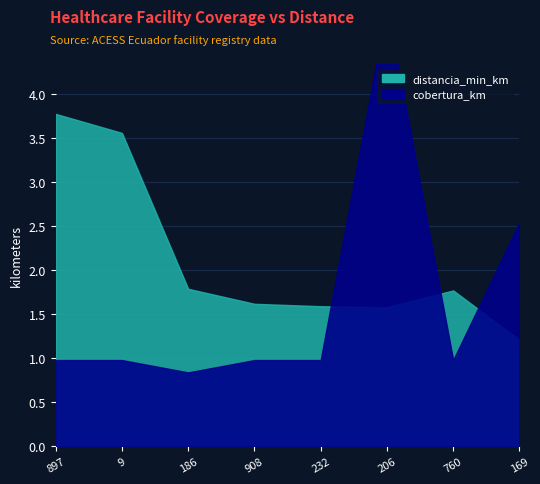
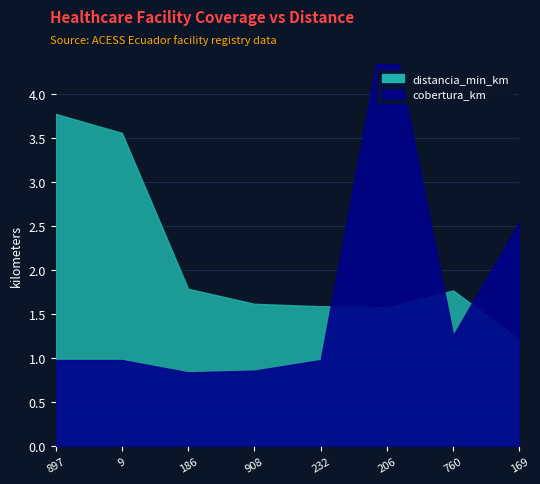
  {
    "distancia_min_km": {
      "897": 3.8,
      "9": 3.6,
      "186": 1.8,
      "908": 1.6,
      "232": 1.6,
      "206": 1.6,
      "760": 1.8,
      "169": 1.2
    },
    "cobertura_km": {
      "897": 1.0,
      "9": 1.0,
      "186": 0.8,
-     "908": 1.0,
+     "908": 0.9,
      "232": 1.0,
-     "760": 1.0,
+     "760": 1.3,
      "169": 2.6
    }
  }
